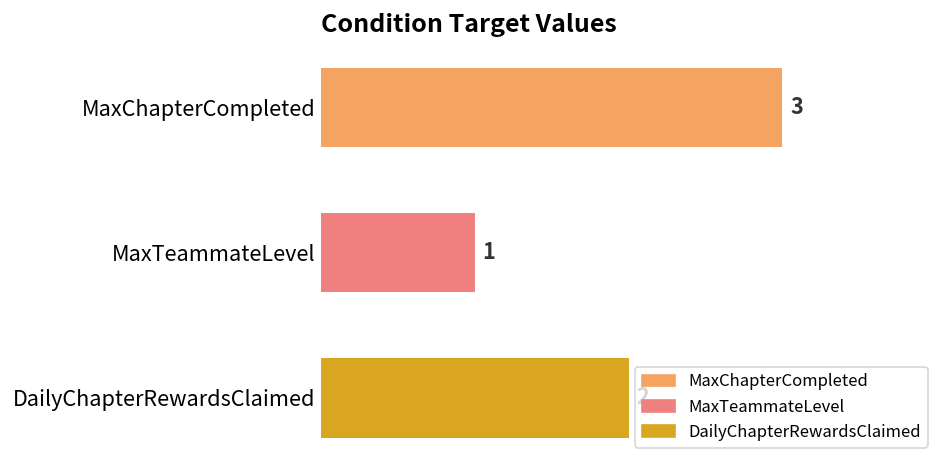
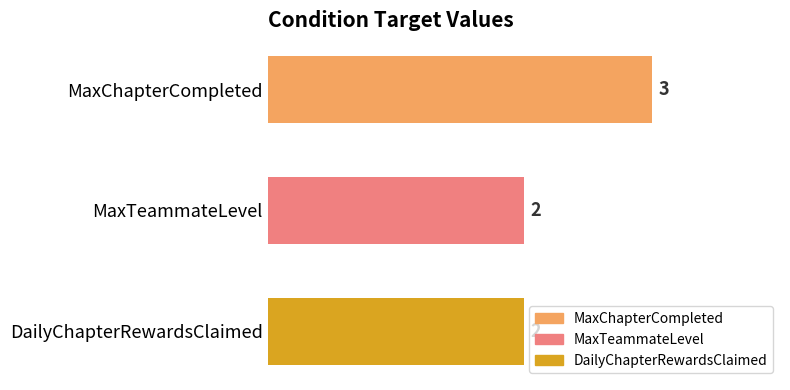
  {
    "MaxChapterCompleted": 3,
-   "MaxTeammateLevel": 1
+   "MaxTeammateLevel": 2
  }
